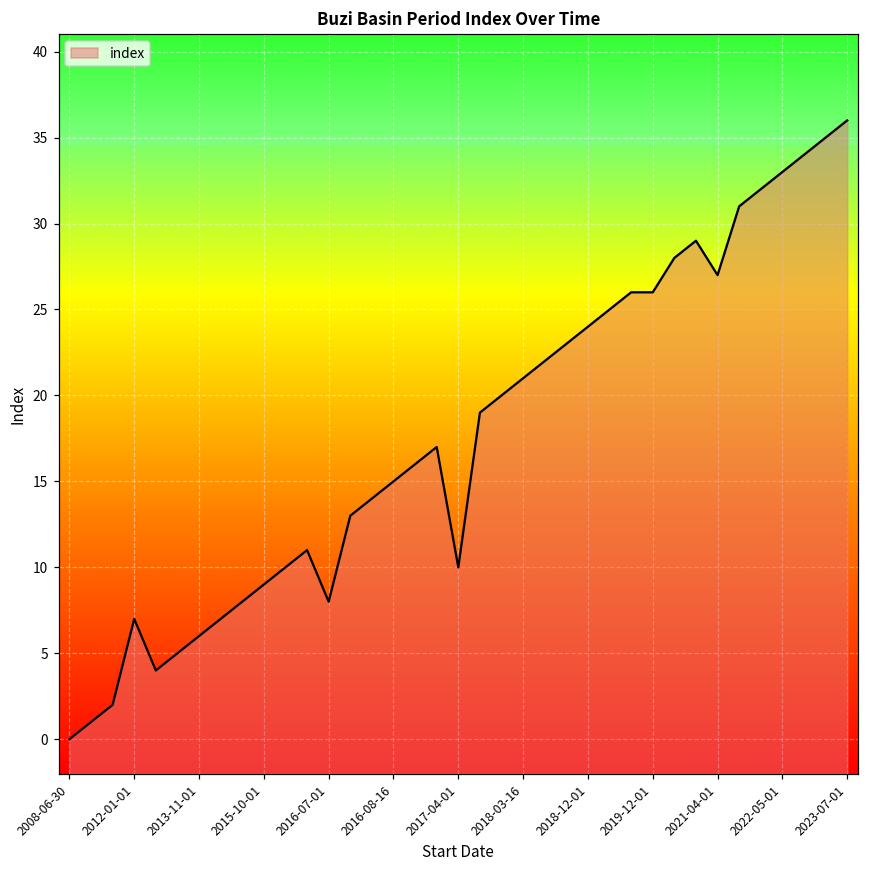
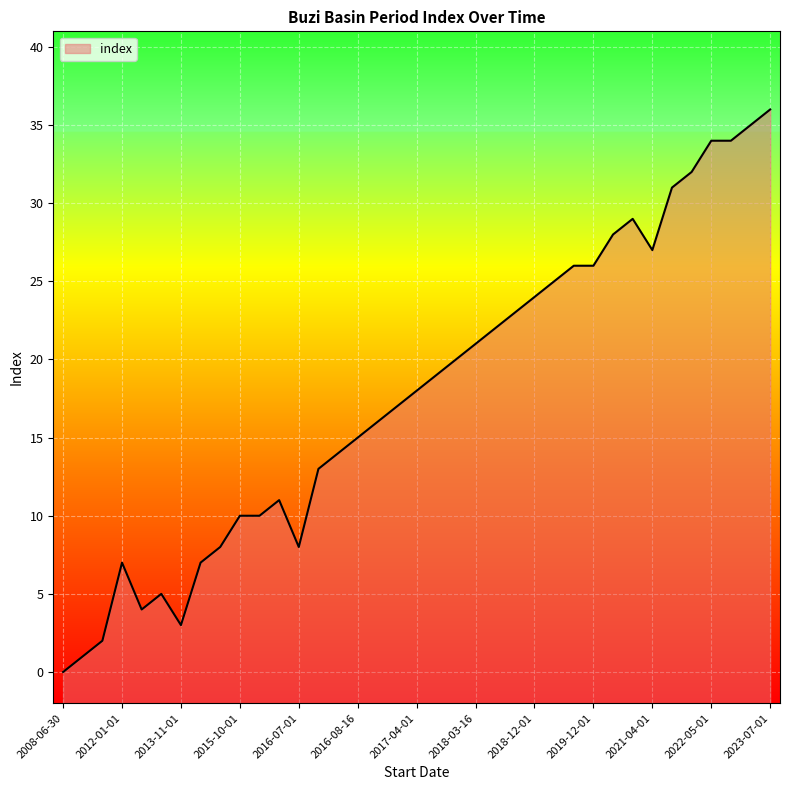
  {
    "2008-06-30": 0,
    "2012-01-01": 7,
-   "2013-11-01": 6,
-   "2015-10-01": 9,
+   "2013-11-01": 3,
+   "2015-10-01": 10,
    "2016-07-01": 8,
    "2016-08-16": 15,
-   "2017-04-01": 10,
+   "2017-04-01": 18,
    "2018-03-16": 21,
    "2018-12-01": 24,
    "2019-12-01": 26,
    "2021-04-01": 27,
-   "2022-05-01": 33,
+   "2022-05-01": 34,
    "2023-07-01": 36
  }
